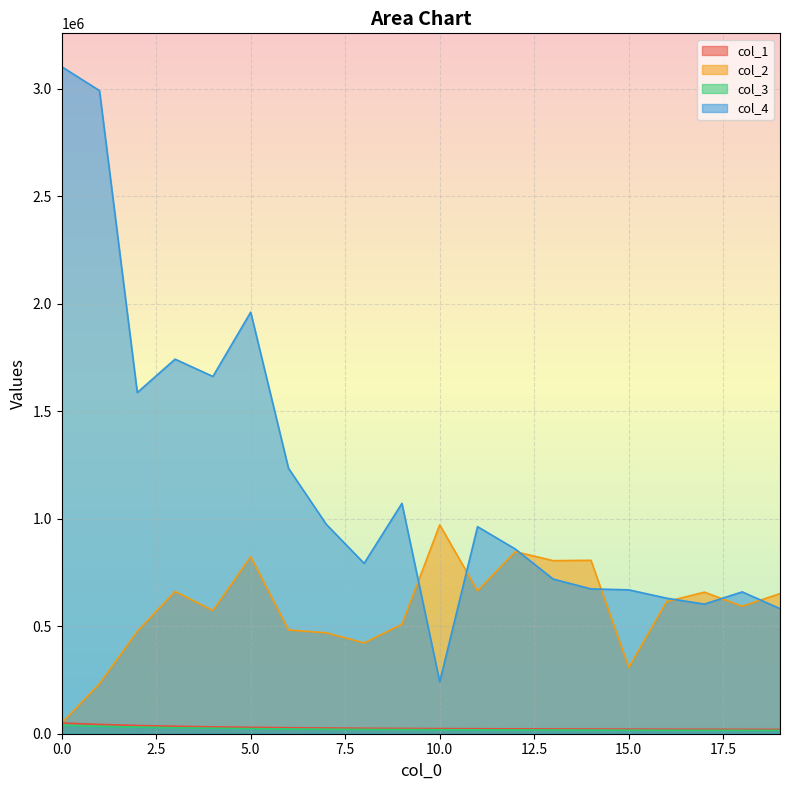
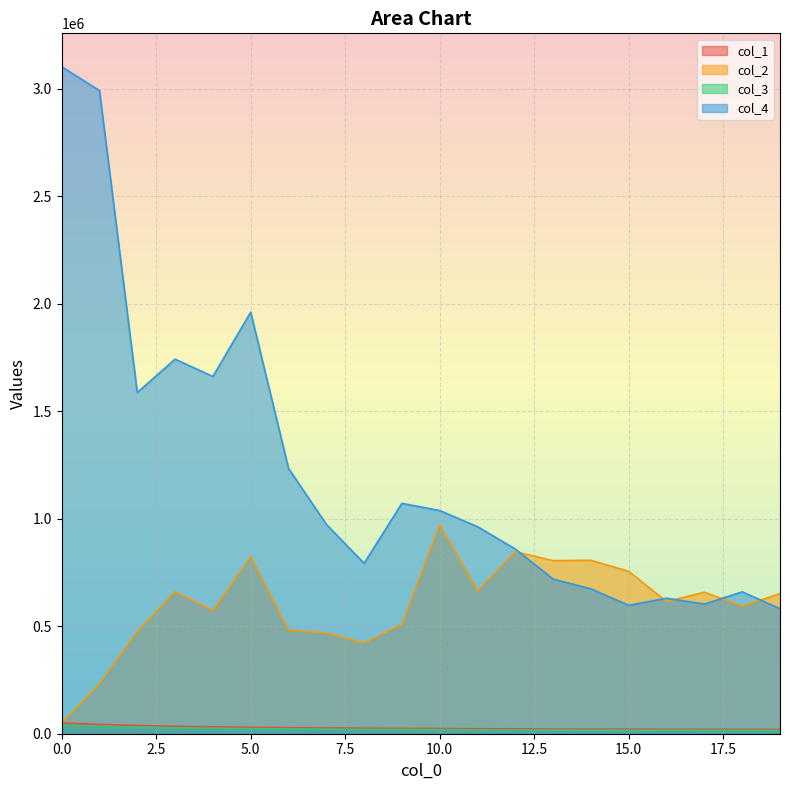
  {
    "col_2": {
      "5.0": 820000,
      "10.0": 970000,
-     "15.0": 310000
+     "15.0": 760000
    },
    "col_4": {
      "0.0": 3100000,
      "5.0": 1960000,
-     "10.0": 240000,
-     "15.0": 670000
+     "10.0": 1040000,
+     "15.0": 600000
    }
  }
